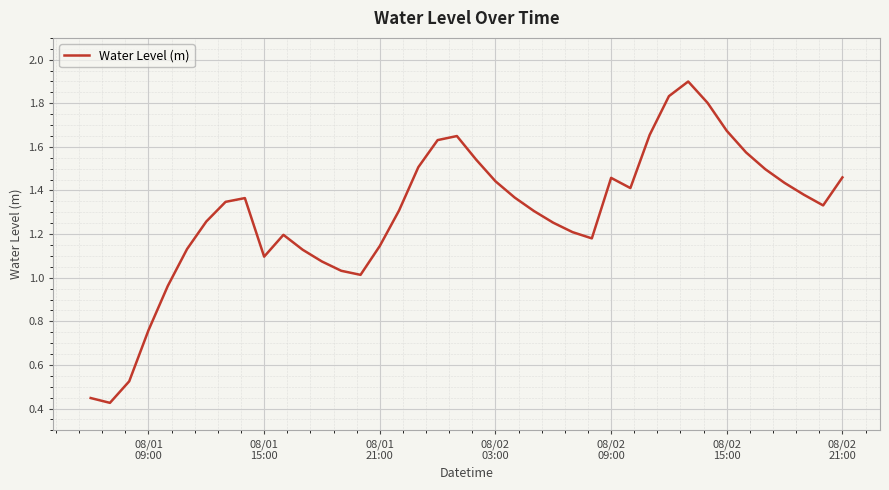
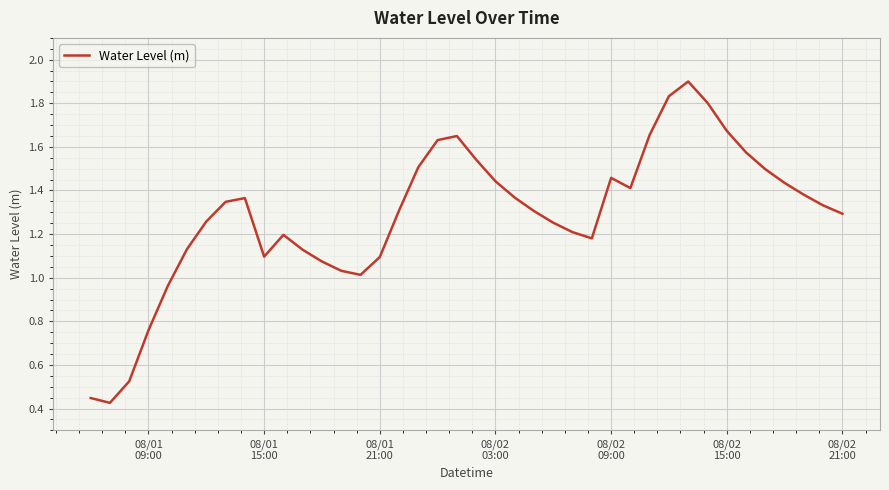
  {
    "08/01 09:00": 0.76,
    "08/01 15:00": 1.10,
-   "08/01 21:00": 1.15,
+   "08/01 21:00": 1.09,
    "08/02 03:00": 1.44,
    "08/02 09:00": 1.46,
    "08/02 15:00": 1.67,
-   "08/02 21:00": 1.46
+   "08/02 21:00": 1.29
  }
